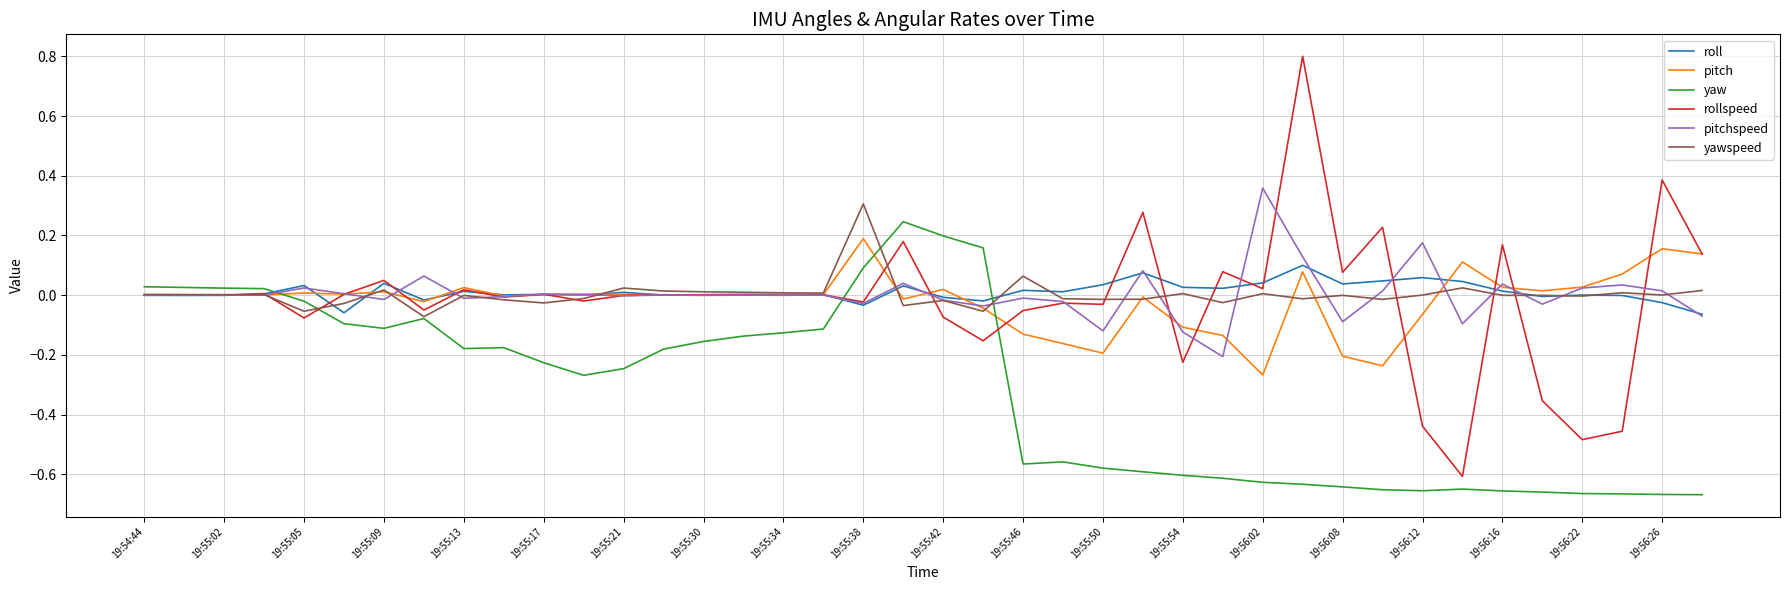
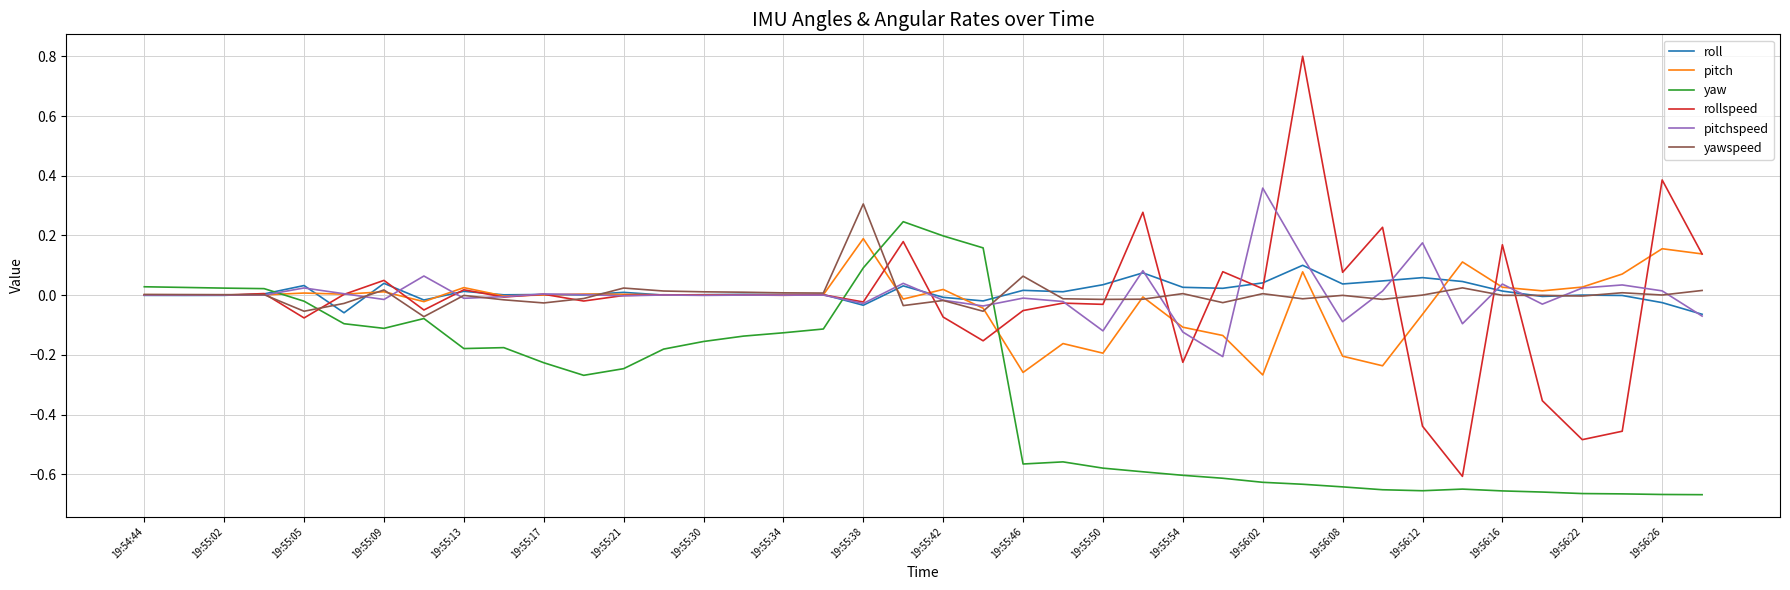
  {
    "roll": {
      "19:55:09": 0.04,
      "19:55:42": -0.01,
      "19:55:46": 0.02,
      "19:55:50": 0.04,
      "19:55:54": 0.03,
      "19:56:02": 0.04,
      "19:56:08": 0.04,
      "19:56:12": 0.06,
      "19:56:16": 0.01,
      "19:56:26": -0.02
    },
    "pitch": {
      "19:55:05": 0.01,
      "19:55:38": 0.19,
      "19:55:42": 0.02,
-     "19:55:46": -0.13,
+     "19:55:46": -0.26,
      "19:55:50": -0.19,
      "19:55:54": -0.11,
      "19:56:02": -0.27,
      "19:56:08": -0.20,
      "19:56:12": -0.06,
      "19:56:16": 0.03,
      "19:56:26": 0.16
    },
    "yaw": {
      "19:54:44": 0.03,
      "19:55:02": 0.02,
      "19:55:05": -0.02,
      "19:55:09": -0.11,
      "19:55:13": -0.18,
      "19:55:17": -0.23,
      "19:55:21": -0.25,
      "19:55:30": -0.16,
      "19:55:34": -0.13,
      "19:55:38": 0.09,
      "19:55:42": 0.20,
      "19:55:46": -0.57,
      "19:55:50": -0.58,
      "19:55:54": -0.60,
      "19:56:02": -0.63,
      "19:56:08": -0.64,
      "19:56:12": -0.66,
      "19:56:16": -0.66,
      "19:56:22": -0.66,
      "19:56:26": -0.67
    },
    "rollspeed": {
      "19:55:05": -0.08,
      "19:55:09": 0.05,
      "19:55:42": -0.07,
      "19:55:46": -0.05,
      "19:55:50": -0.03,
      "19:55:54": -0.22,
      "19:56:02": 0.02,
      "19:56:08": 0.08,
      "19:56:12": -0.44,
      "19:56:16": 0.17,
      "19:56:22": -0.48,
      "19:56:26": 0.39
    },
    "pitchspeed": {
      "19:55:09": -0.01,
      "19:55:13": -0.01,
      "19:55:46": -0.01,
      "19:55:50": -0.12,
      "19:55:54": -0.12,
      "19:56:02": 0.36,
      "19:56:08": -0.09,
      "19:56:12": 0.18,
      "19:56:16": 0.04,
      "19:56:26": 0.01
    },
    "yawspeed": {
      "19:55:05": -0.05,
      "19:55:13": 0.00,
      "19:55:17": -0.03,
      "19:55:21": 0.02,
      "19:55:30": 0.01,
      "19:55:38": 0.31,
      "19:55:46": 0.06,
      "19:55:50": -0.01,
      "19:55:54": 0.01,
      "19:56:02": 0.01,
      "19:56:08": 0.00,
      "19:56:12": 0.00,
      "19:56:16": 0.00,
      "19:56:26": 0.00
    }
  }
